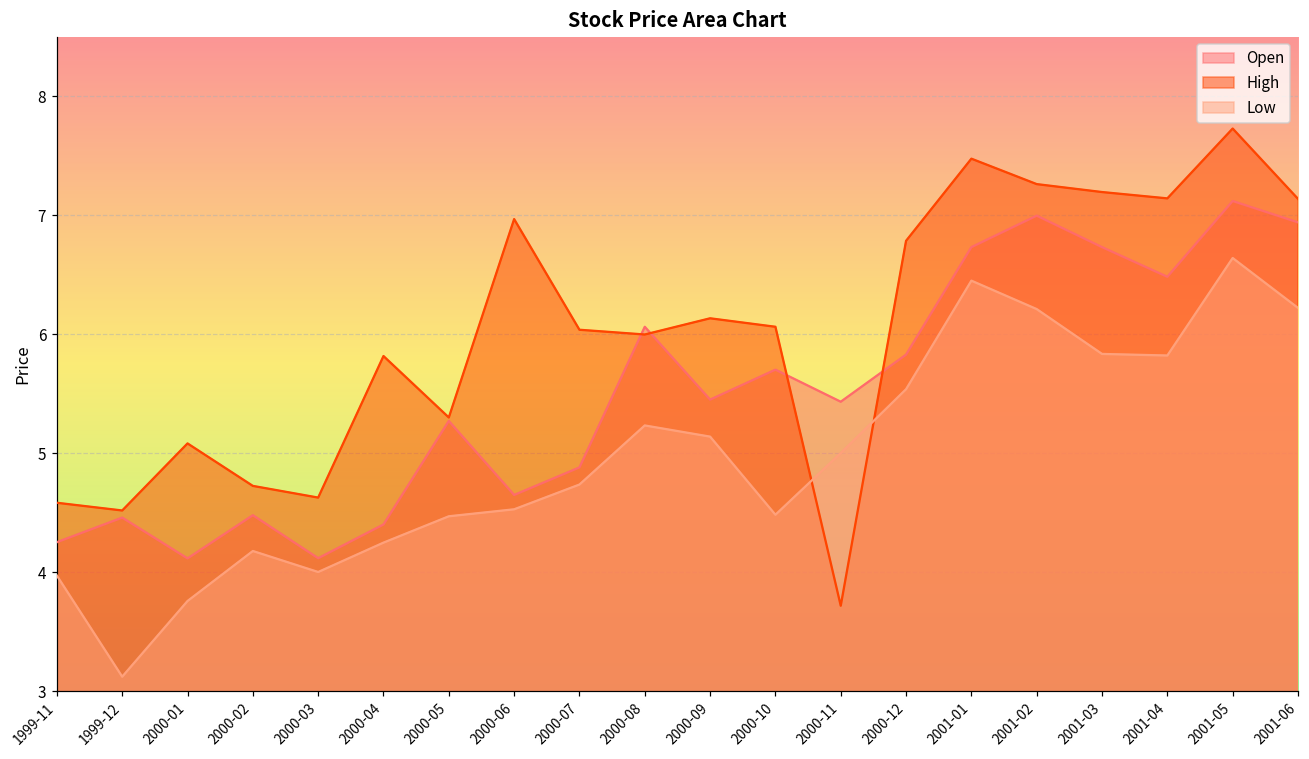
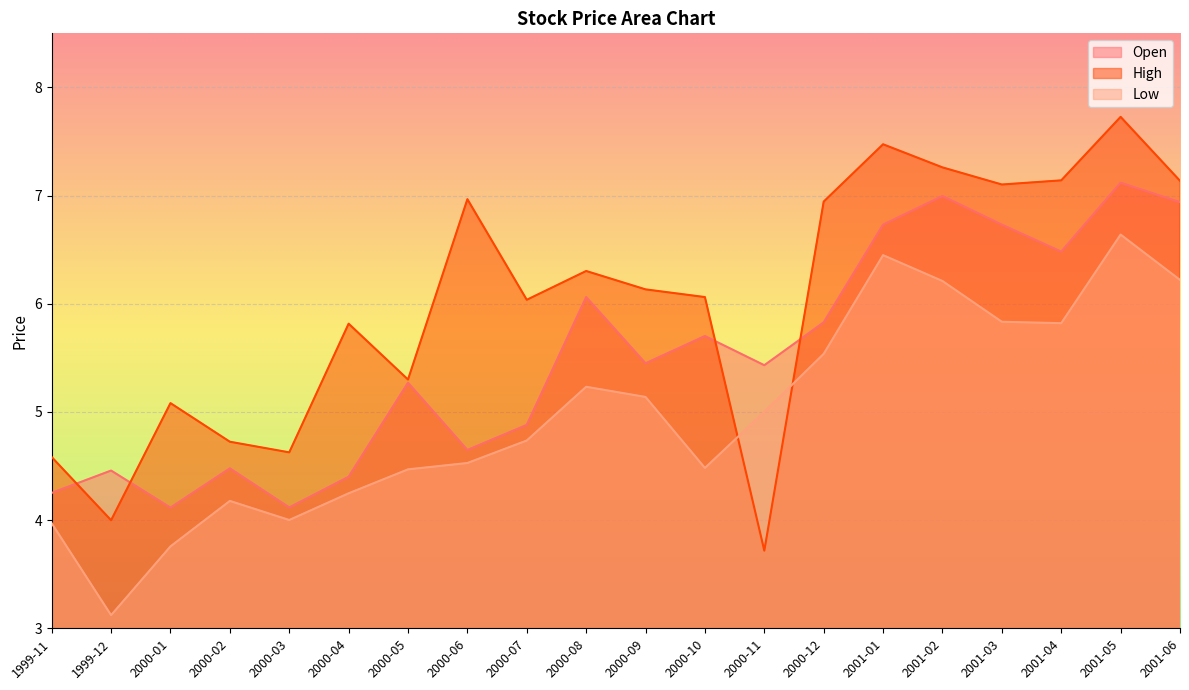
  {
    "High": {
      "1999-11": 4.58,
-     "1999-12": 4.52,
+     "1999-12": 4.00,
      "2000-01": 5.08,
      "2000-02": 4.72,
      "2000-03": 4.63,
      "2000-04": 5.82,
      "2000-05": 5.30,
      "2000-06": 6.97,
      "2000-07": 6.04,
-     "2000-08": 6.00,
+     "2000-08": 6.30,
      "2000-09": 6.13,
      "2000-10": 6.06,
      "2000-11": 3.72,
-     "2000-12": 6.78,
+     "2000-12": 6.94,
      "2001-01": 7.47,
      "2001-02": 7.26,
-     "2001-03": 7.19,
+     "2001-03": 7.10,
      "2001-04": 7.14,
      "2001-05": 7.73,
      "2001-06": 7.14
    }
  }
